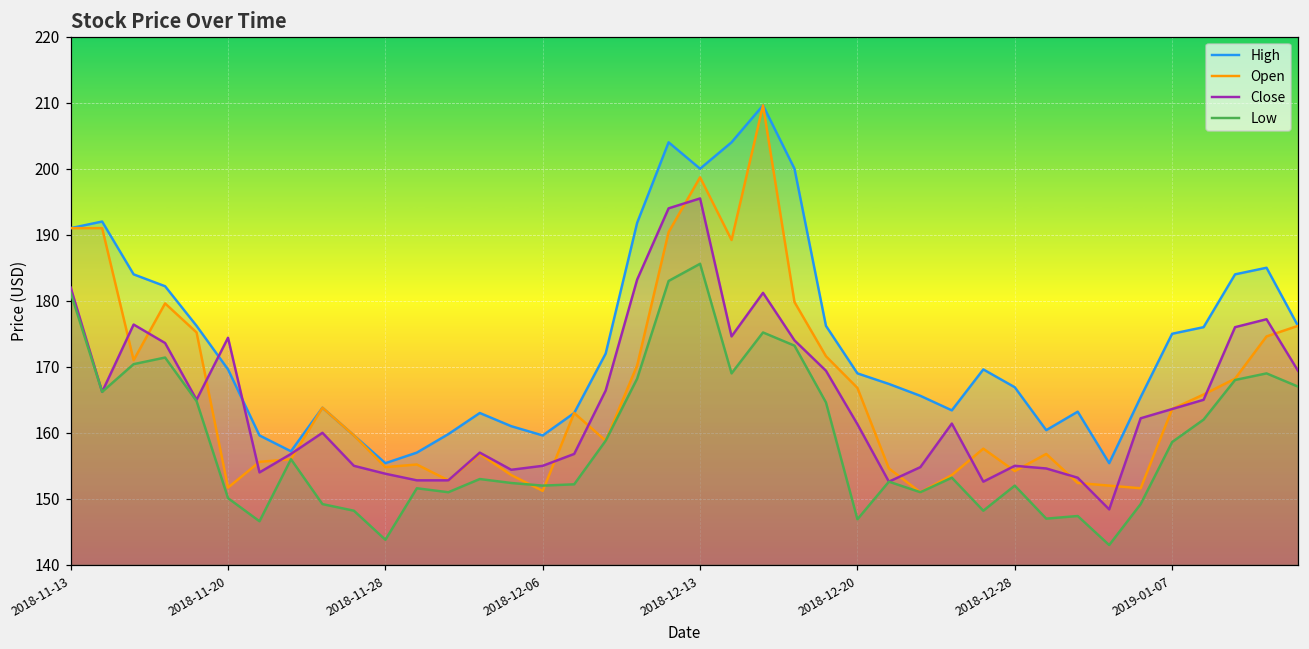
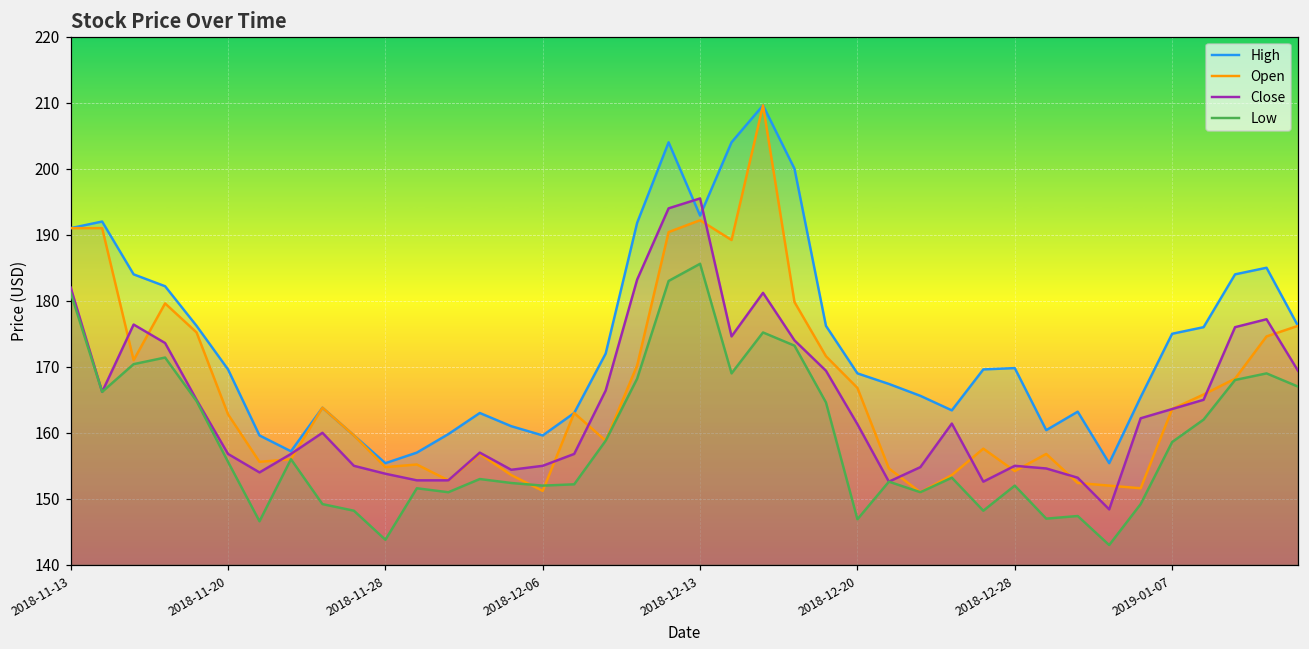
  {
    "High": {
      "2018-11-20": 170,
      "2018-11-28": 155,
      "2018-12-06": 160,
-     "2018-12-13": 200,
+     "2018-12-13": 193,
      "2018-12-20": 169,
-     "2018-12-28": 167,
+     "2018-12-28": 170,
      "2019-01-07": 175
    },
    "Open": {
-     "2018-11-20": 152,
+     "2018-11-20": 163,
      "2018-11-28": 155,
      "2018-12-06": 151,
-     "2018-12-13": 199,
+     "2018-12-13": 192,
      "2018-12-20": 167,
      "2018-12-28": 154
    },
    "Close": {
      "2018-11-13": 182,
-     "2018-11-20": 174,
+     "2018-11-20": 157,
      "2018-11-28": 154,
      "2018-12-06": 155,
      "2018-12-13": 196,
      "2018-12-20": 161,
      "2018-12-28": 155
    },
    "Low": {
      "2018-11-13": 181,
-     "2018-11-20": 150,
+     "2018-11-20": 156,
      "2018-11-28": 144,
      "2018-12-06": 152,
      "2018-12-13": 186,
      "2018-12-20": 147,
      "2018-12-28": 152,
      "2019-01-07": 159
    }
  }
